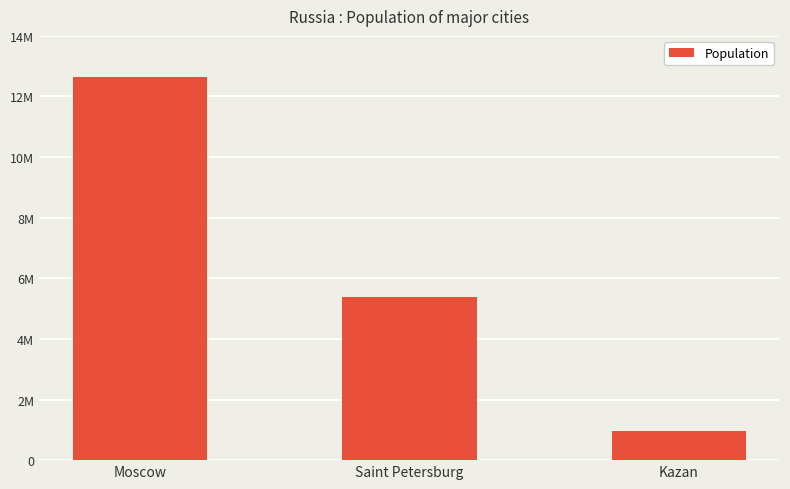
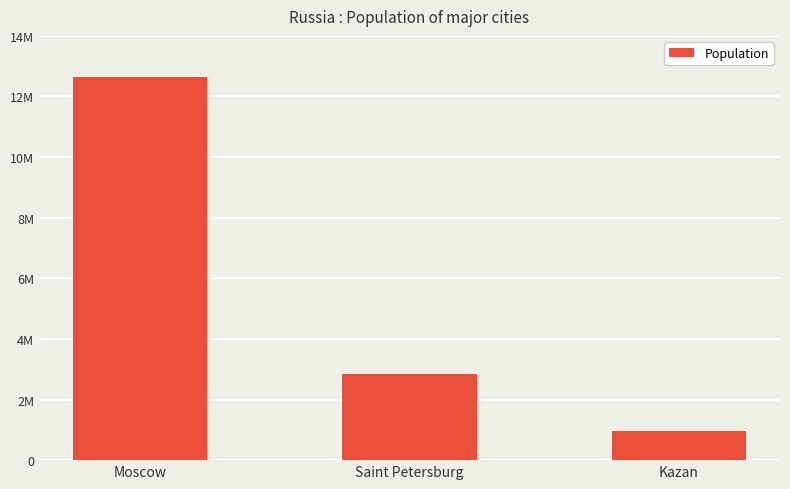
  {
    "Moscow": 12700000,
-   "Saint Petersburg": 5400000,
+   "Saint Petersburg": 2800000,
    "Kazan": 1000000
  }
